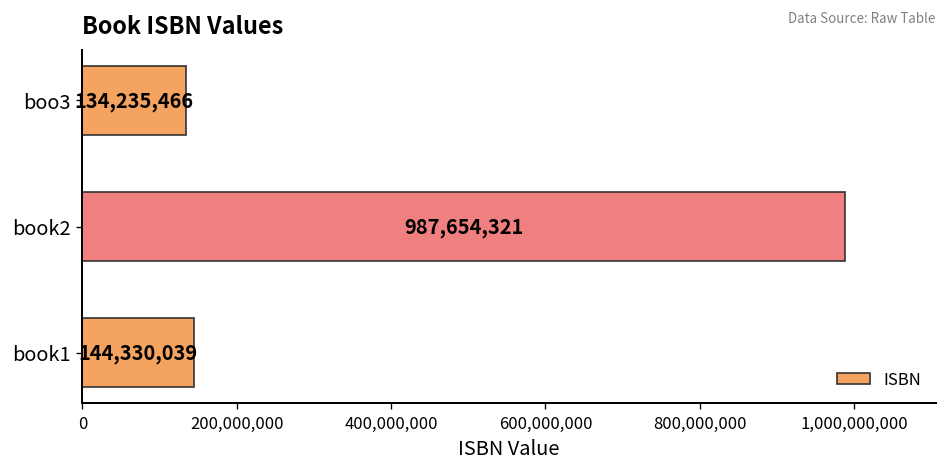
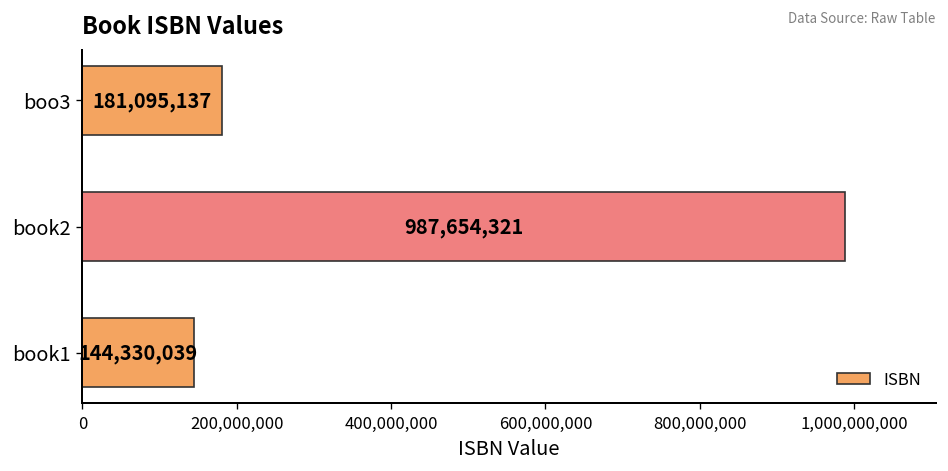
  {
-   "boo3": "134,235,466",
+   "boo3": "181,095,137",
    "book2": "987,654,321",
    "book1": "144,330,039"
  }
